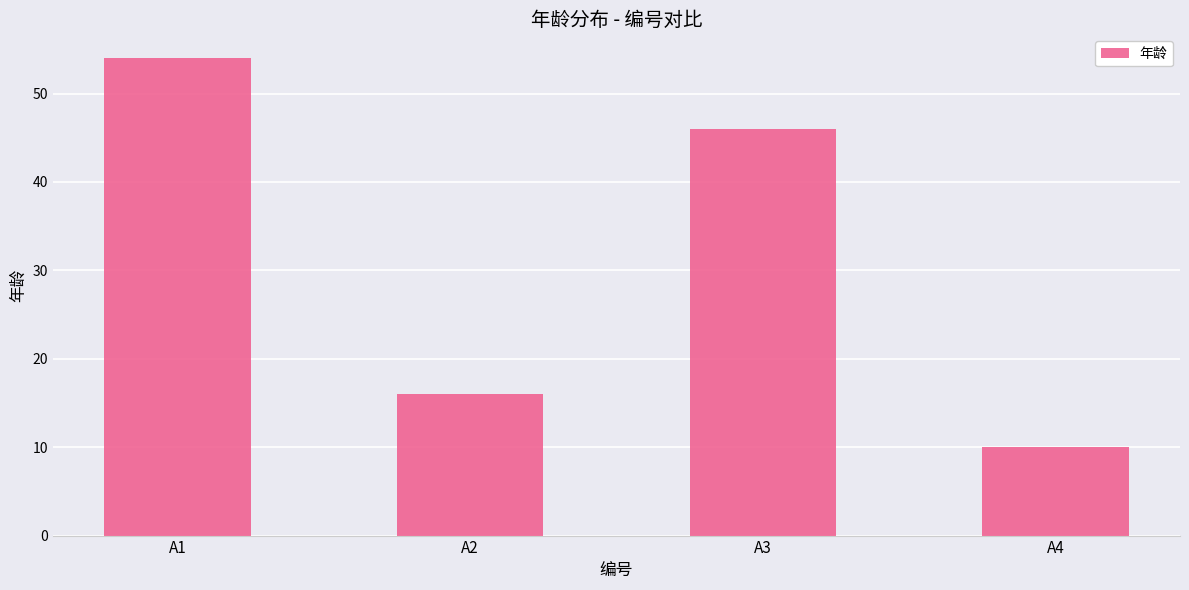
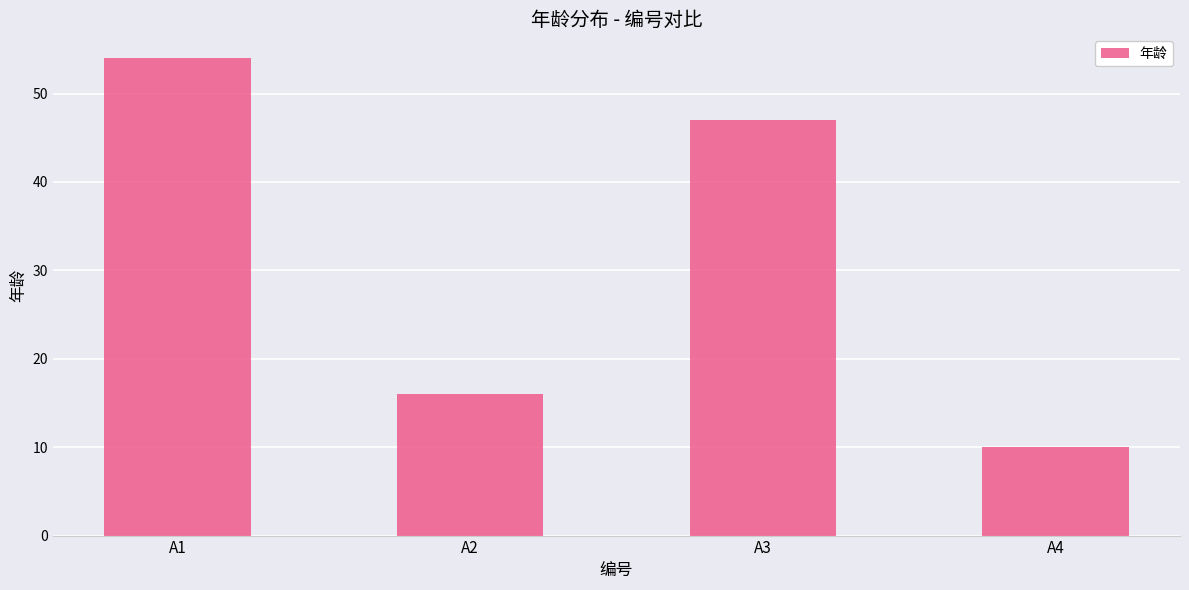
  {
    "A1": 54,
    "A2": 16,
-   "A3": 46,
+   "A3": 47,
    "A4": 10
  }
